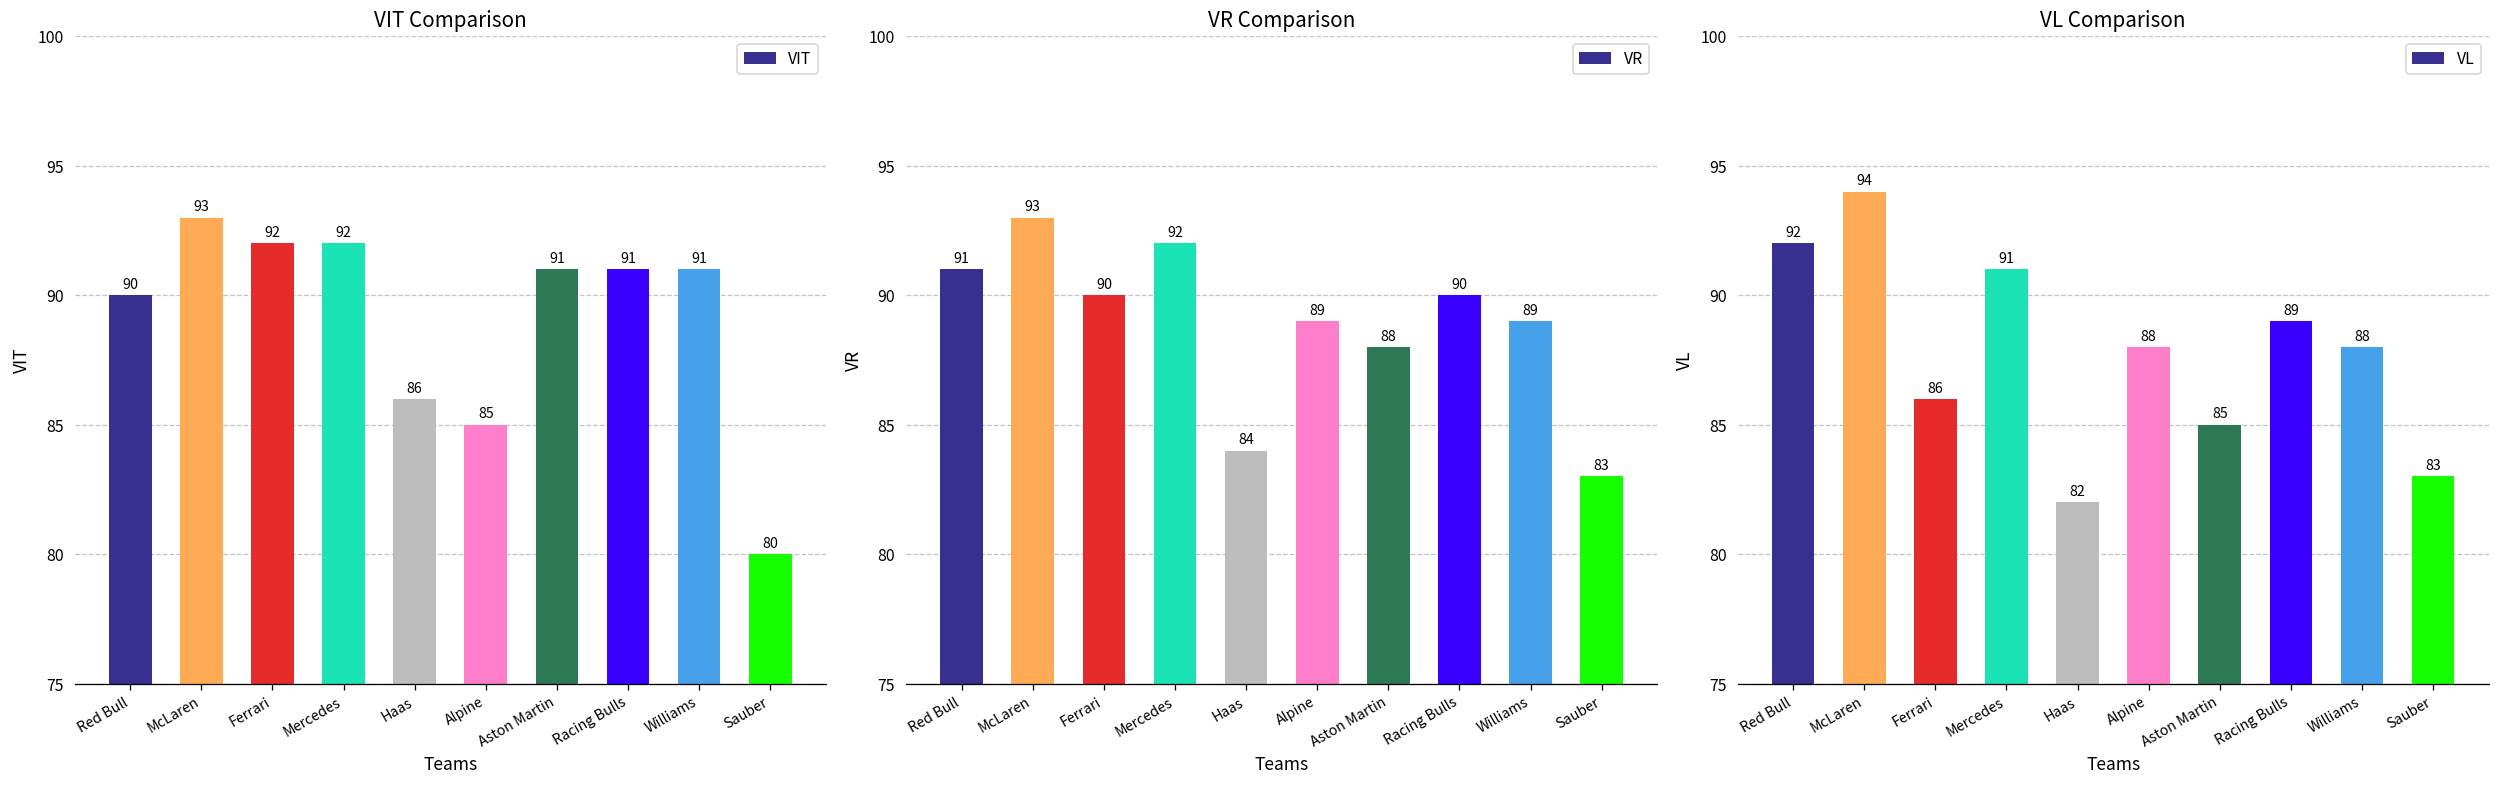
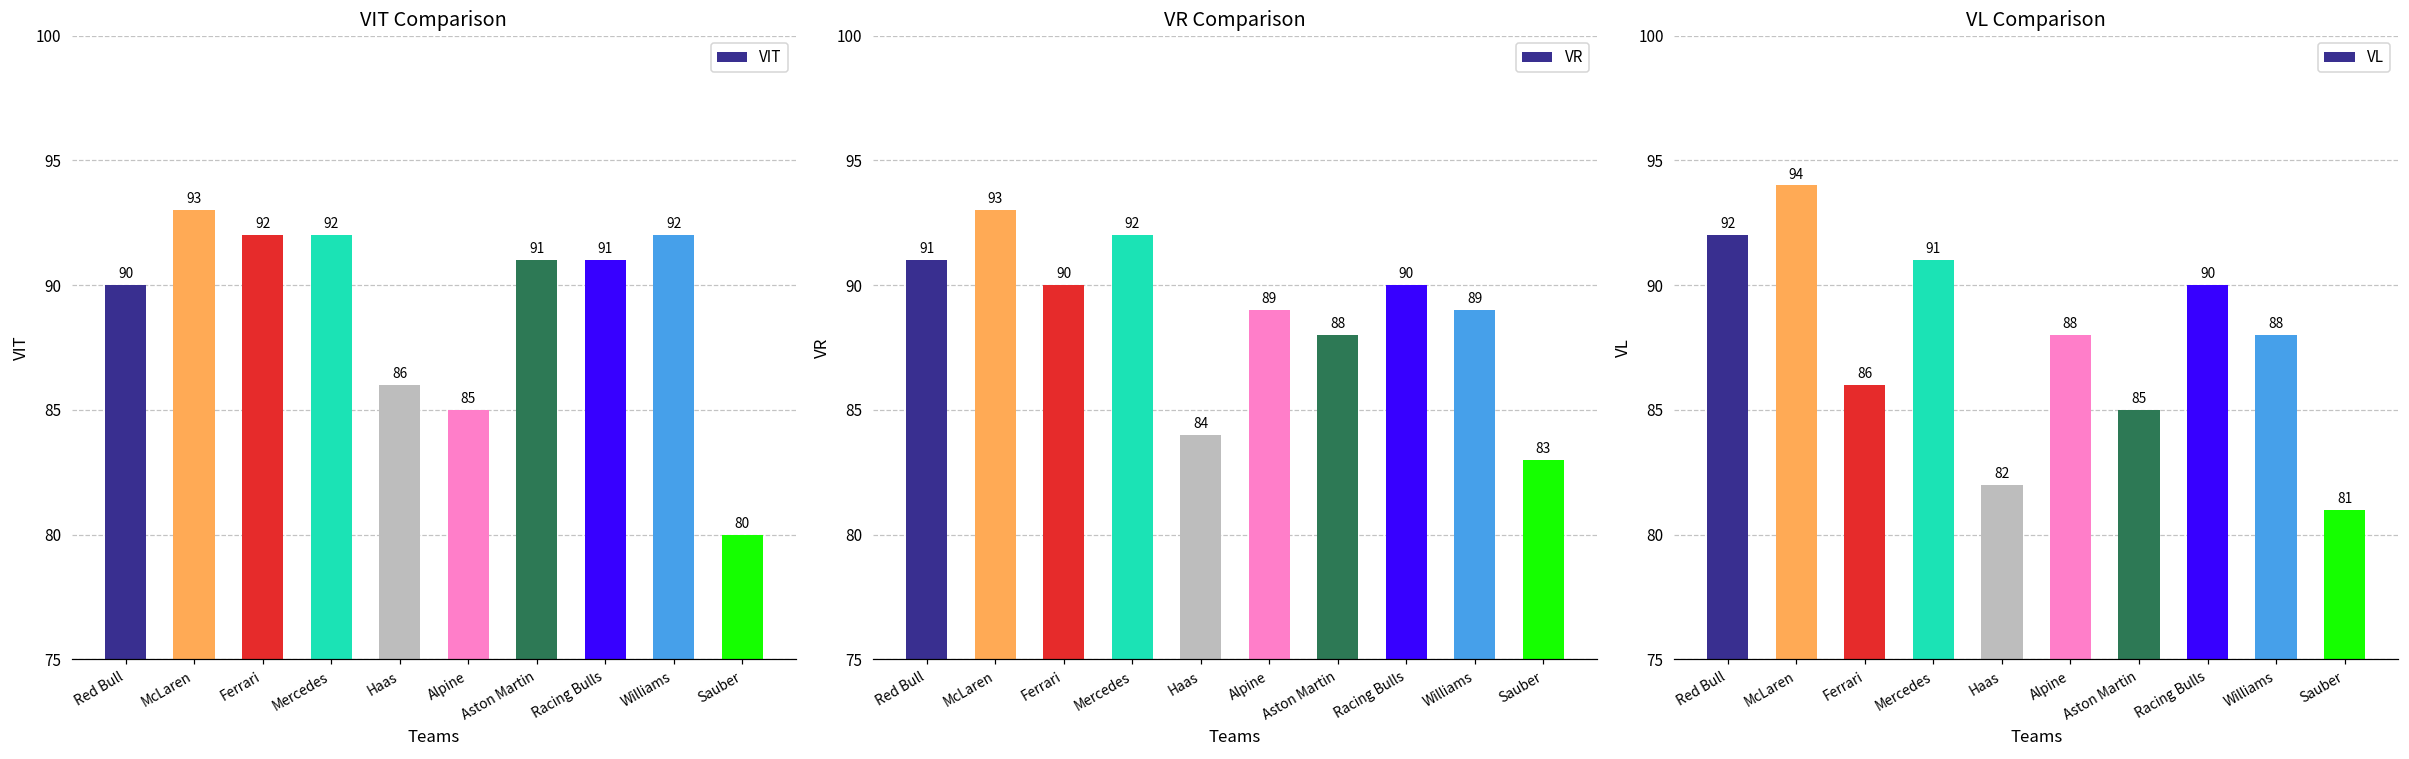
  {
    "VIT Comparison": {
      "Red Bull": 90,
      "McLaren": 93,
      "Ferrari": 92,
      "Mercedes": 92,
      "Haas": 86,
      "Alpine": 85,
      "Aston Martin": 91,
      "Racing Bulls": 91,
-     "Williams": 91,
+     "Williams": 92,
      "Sauber": 80
    },
    "VR Comparison": {
      "Red Bull": 91,
      "McLaren": 93,
      "Ferrari": 90,
      "Mercedes": 92,
      "Haas": 84,
      "Alpine": 89,
      "Aston Martin": 88,
      "Racing Bulls": 90,
      "Williams": 89,
      "Sauber": 83
    },
    "VL Comparison": {
      "Red Bull": 92,
      "McLaren": 94,
      "Ferrari": 86,
      "Mercedes": 91,
      "Haas": 82,
      "Alpine": 88,
      "Aston Martin": 85,
-     "Racing Bulls": 89,
+     "Racing Bulls": 90,
      "Williams": 88,
-     "Sauber": 83
+     "Sauber": 81
    }
  }
